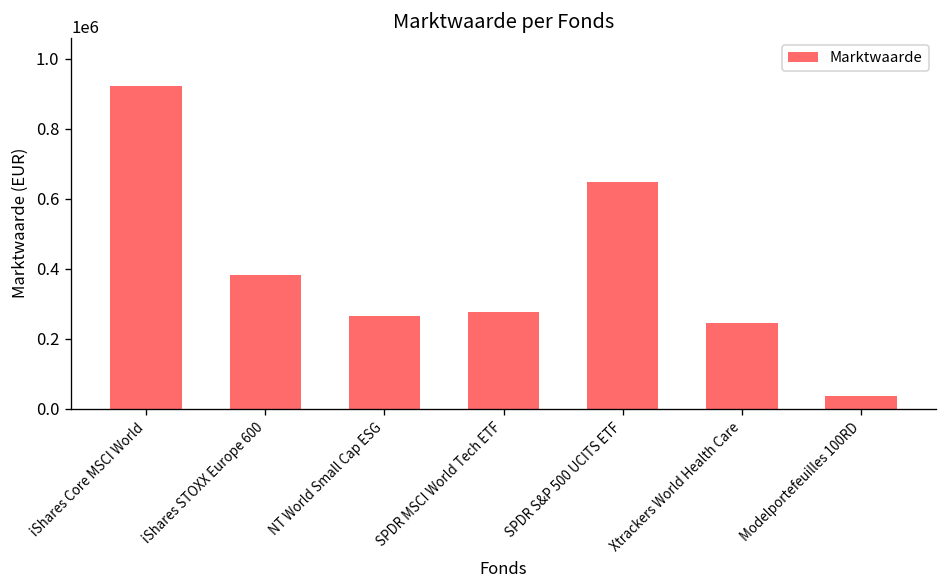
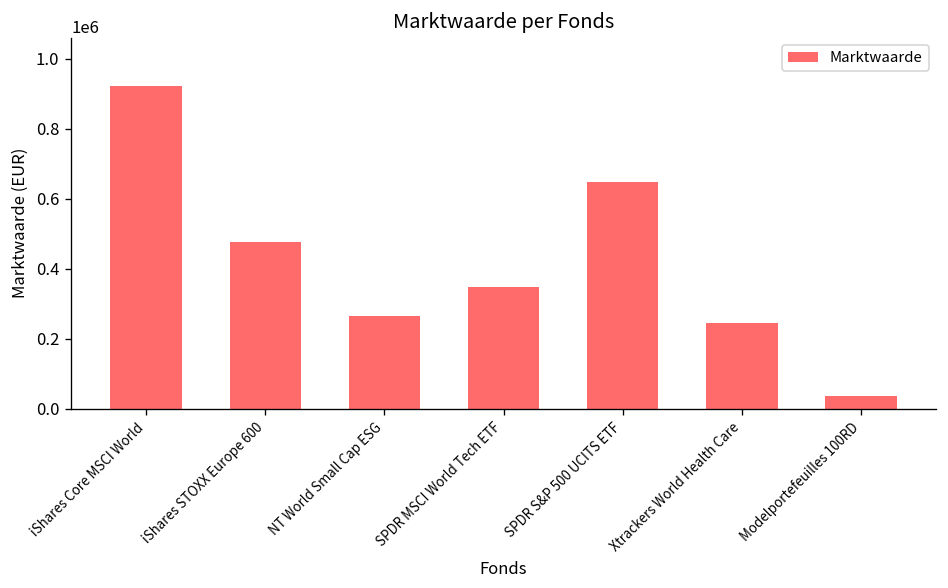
  {
    "iShares Core MSCI World": 920000,
-   "iShares STOXX Europe 600": 380000,
+   "iShares STOXX Europe 600": 480000,
    "NT World Small Cap ESG": 260000,
-   "SPDR MSCI World Tech ETF": 280000,
+   "SPDR MSCI World Tech ETF": 350000,
    "SPDR S&P 500 UCITS ETF": 650000,
    "Xtrackers World Health Care": 240000,
    "Modelportefeuilles 100RD": 40000
  }
